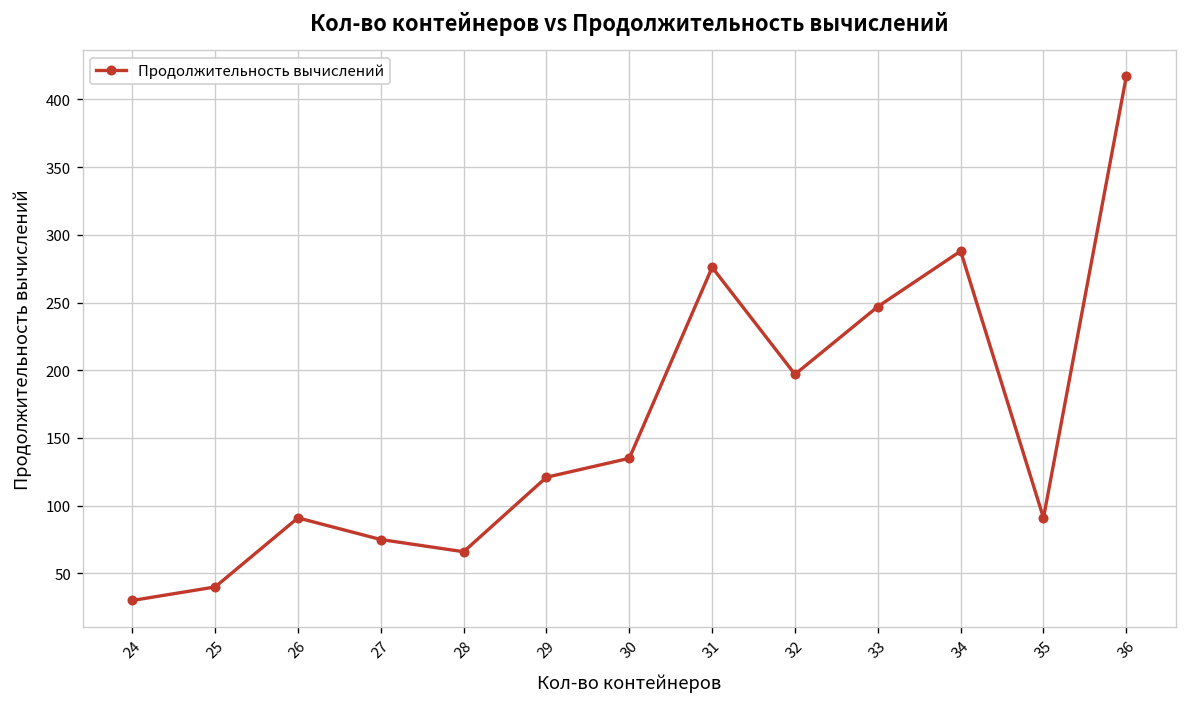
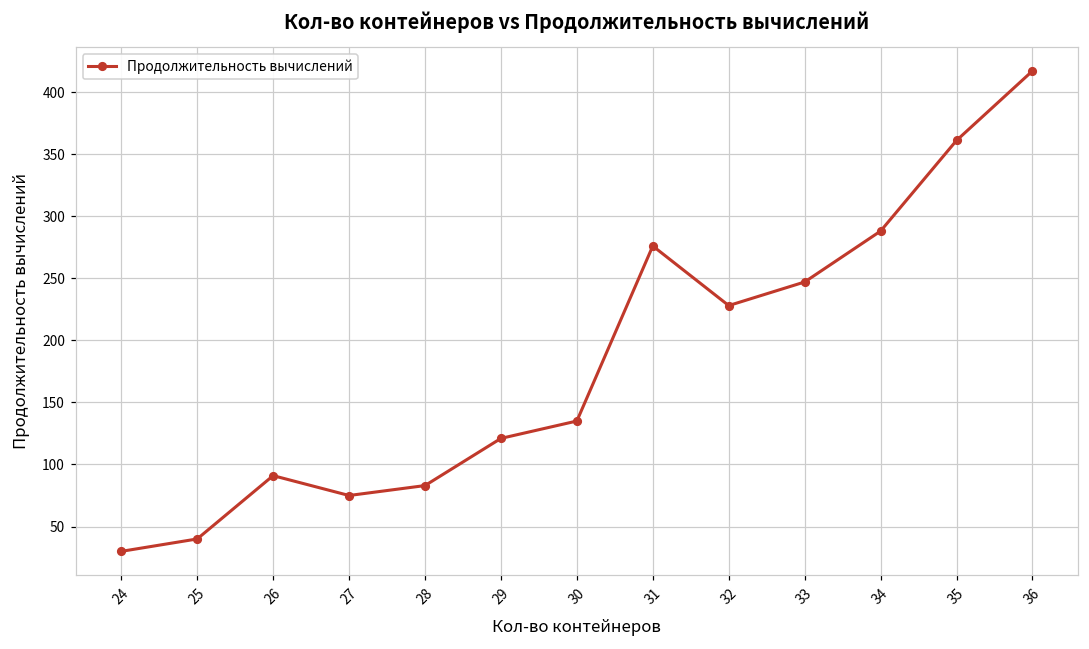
  {
    "24": 30,
    "25": 40,
    "26": 91,
    "27": 75,
-   "28": 66,
+   "28": 83,
    "29": 121,
    "30": 135,
    "31": 276,
-   "32": 197,
+   "32": 228,
    "33": 247,
    "34": 288,
-   "35": 91,
+   "35": 361,
    "36": 417
  }
